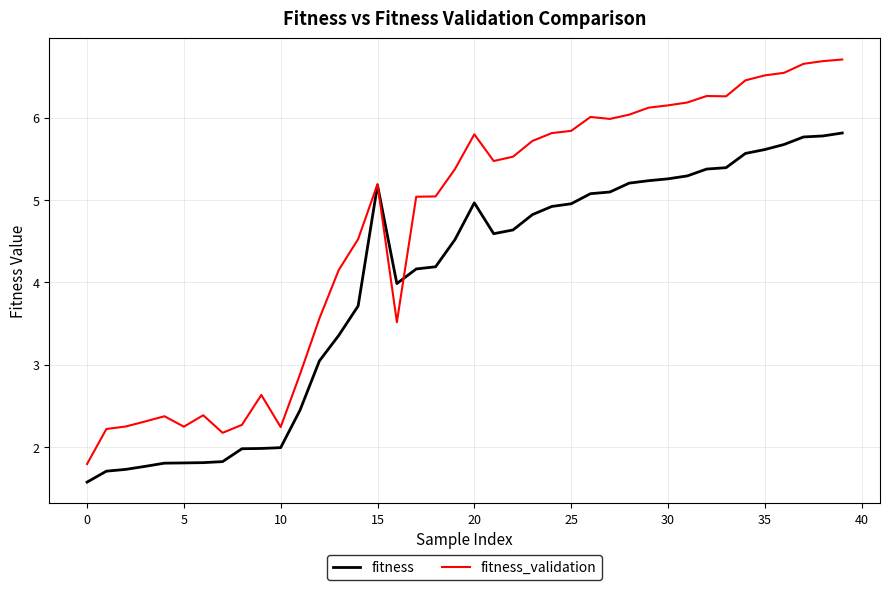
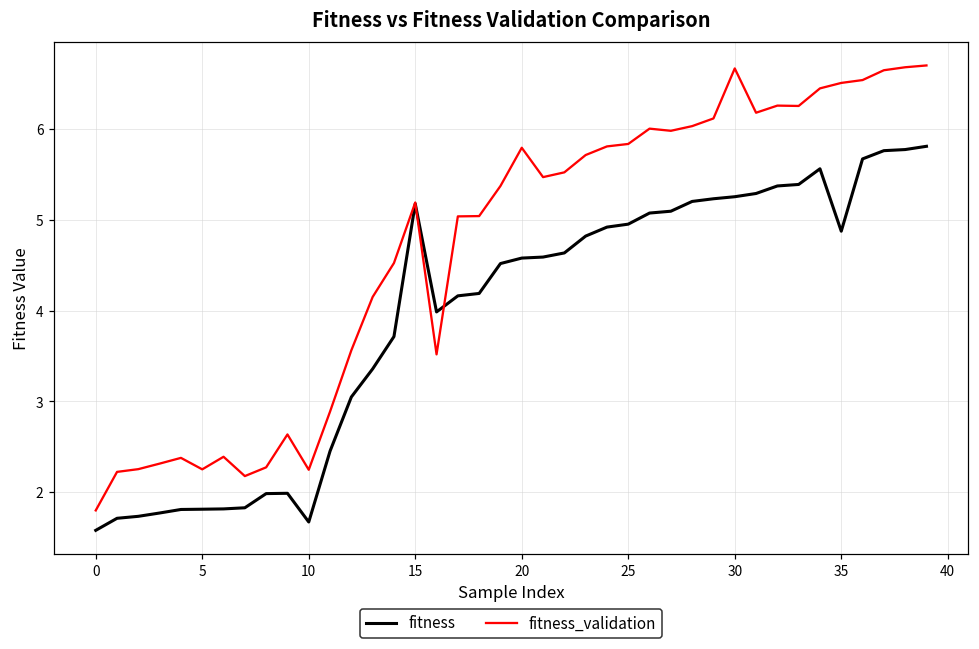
  {
    "fitness": {
      "0": 1.6,
      "5": 1.8,
-     "10": 2.0,
-     "20": 5.0,
+     "10": 1.7,
+     "20": 4.6,
      "25": 5.0,
      "30": 5.3,
-     "35": 5.6
+     "35": 4.9
    },
    "fitness_validation": {
      "0": 1.8,
      "5": 2.3,
      "10": 2.2,
      "20": 5.8,
      "25": 5.8,
-     "30": 6.1,
+     "30": 6.7,
      "35": 6.5
    }
  }
